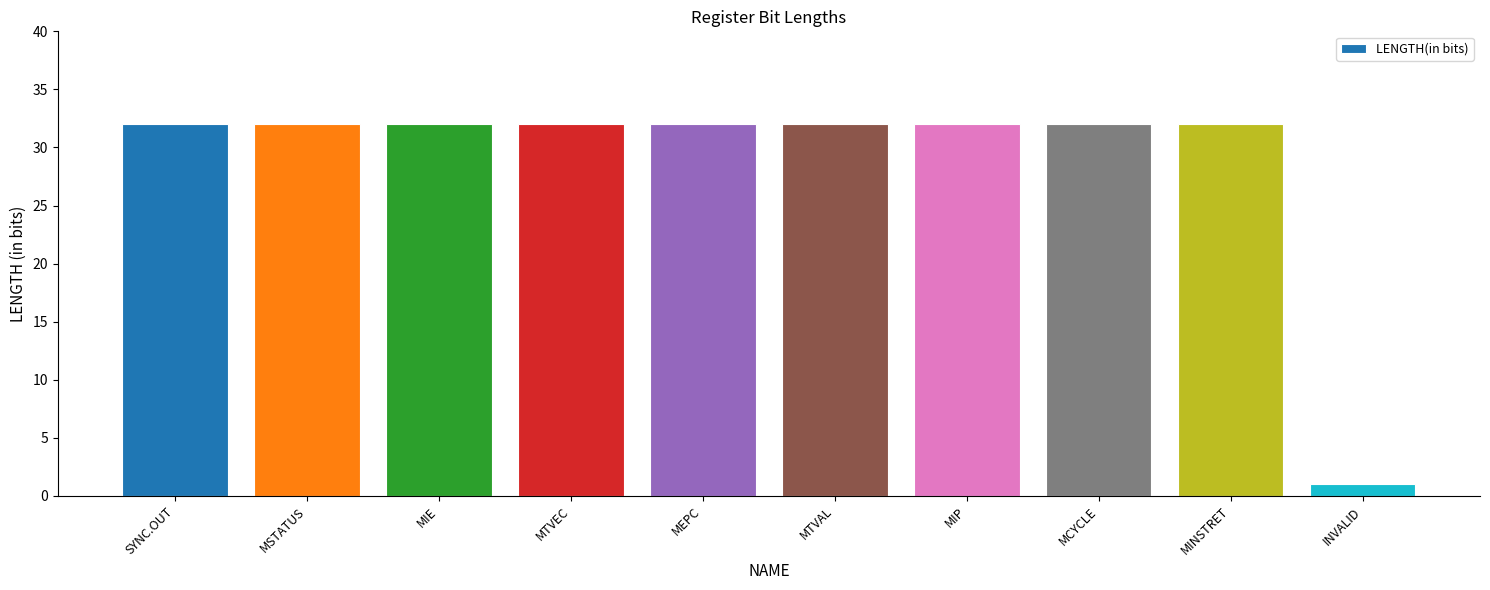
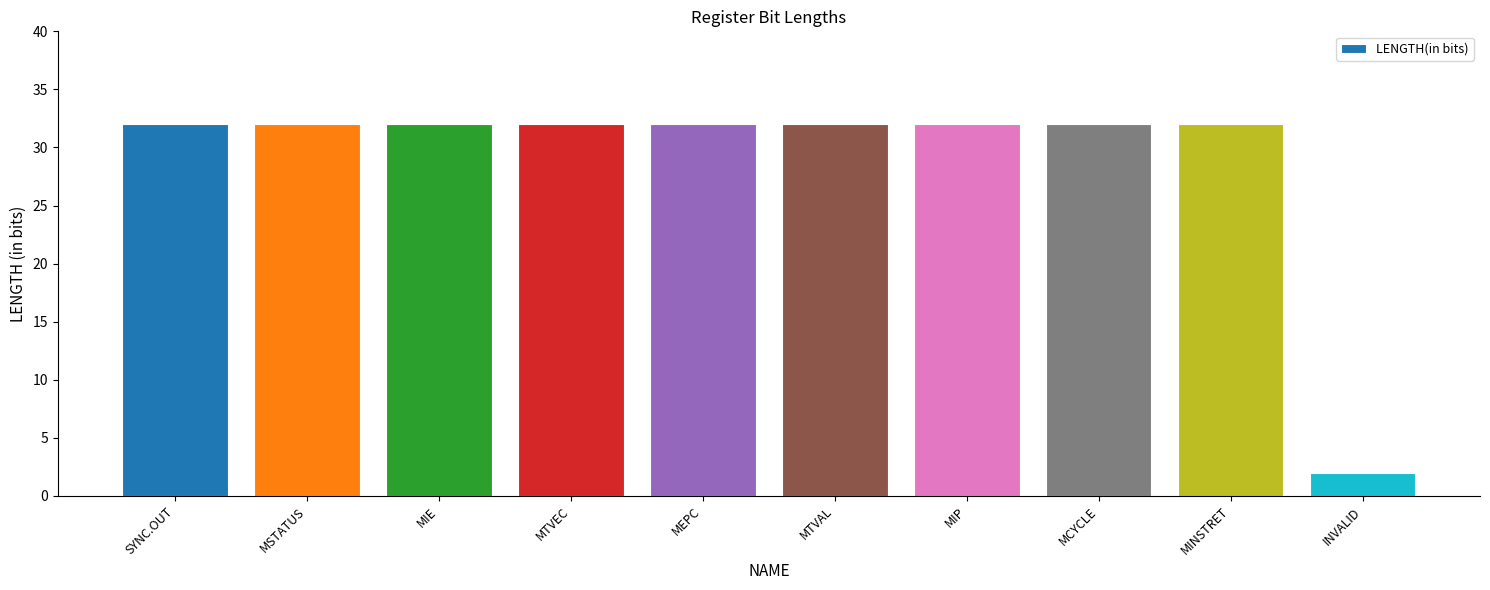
  {
    "SYNC.OUT": 32,
    "MSTATUS": 32,
    "MIE": 32,
    "MTVEC": 32,
    "MEPC": 32,
    "MTVAL": 32,
    "MIP": 32,
    "MCYCLE": 32,
    "MINSTRET": 32,
-   "INVALID": 1
+   "INVALID": 2
  }
